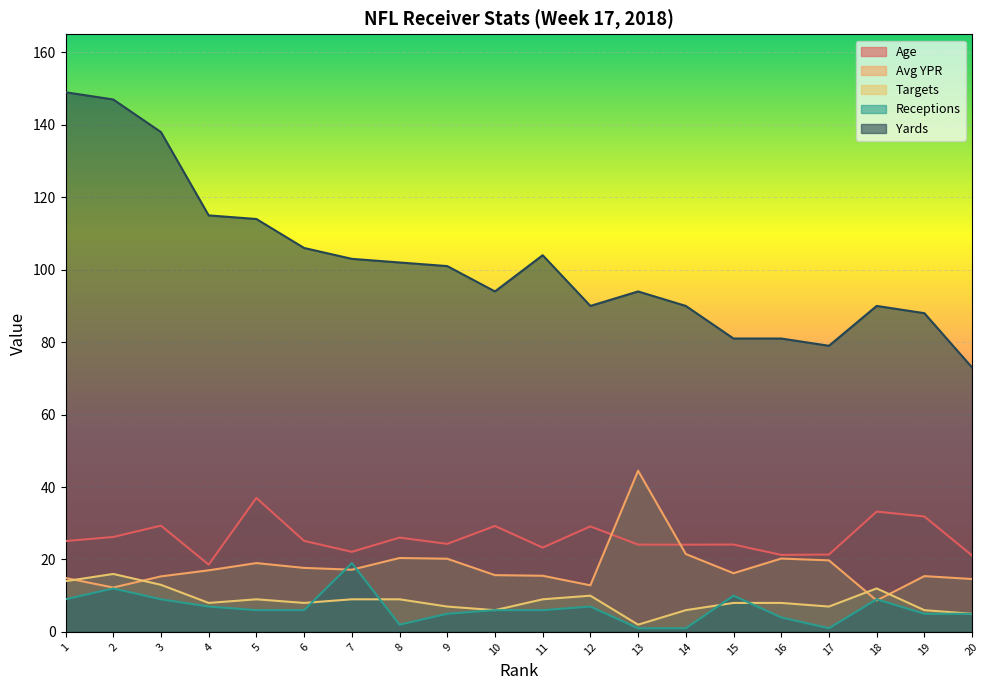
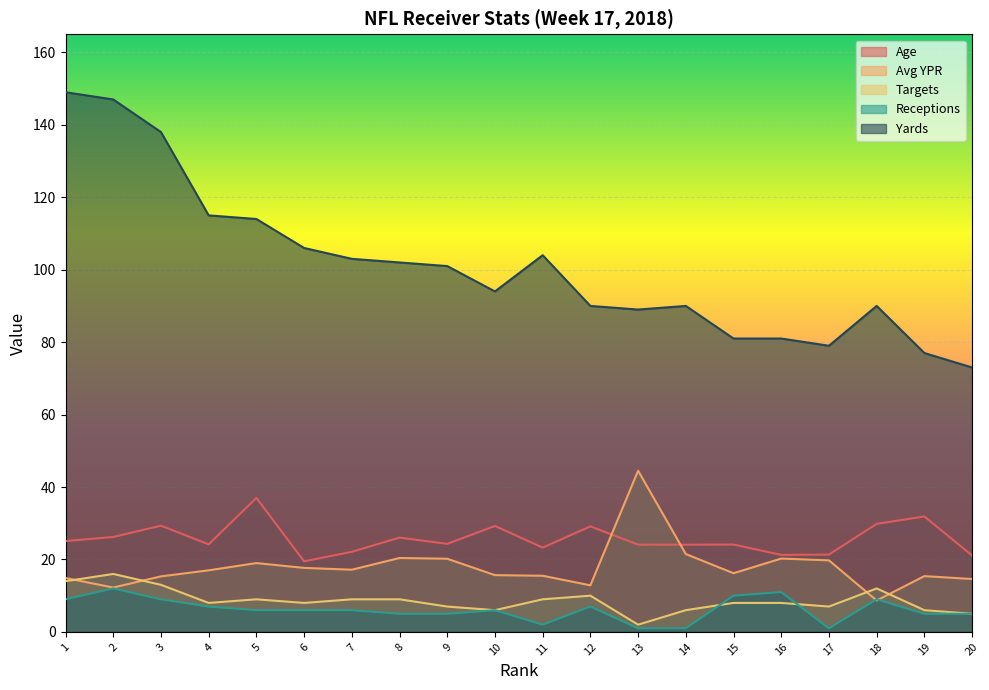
  {
    "Age": {
      "1": 25,
      "2": 26,
      "3": 29,
-     "4": 19,
+     "4": 24,
      "5": 37,
-     "6": 25,
+     "6": 19,
      "7": 22,
      "8": 26,
      "9": 24,
      "10": 29,
      "11": 23,
      "12": 29,
      "13": 24,
      "14": 24,
      "15": 24,
      "16": 21,
      "17": 21,
-     "18": 33,
+     "18": 30,
      "19": 32,
      "20": 21
    },
    "Receptions": {
      "1": 9,
      "3": 9,
      "4": 7,
      "5": 6,
      "6": 6,
-     "7": 19,
-     "8": 2,
+     "7": 6,
+     "8": 5,
      "9": 5,
-     "11": 6,
+     "11": 2,
      "12": 7,
      "13": 1,
      "14": 1,
      "15": 10,
-     "16": 4,
+     "16": 11,
      "17": 1,
      "19": 5
    },
    "Yards": {
      "1": 149,
      "2": 147,
      "3": 138,
      "4": 115,
      "5": 114,
      "6": 106,
      "7": 103,
      "8": 102,
      "9": 101,
      "10": 94,
      "11": 104,
      "12": 90,
-     "13": 94,
+     "13": 89,
      "14": 90,
      "15": 81,
      "16": 81,
      "17": 79,
      "18": 90,
-     "19": 88,
+     "19": 77,
      "20": 73
    }
  }
